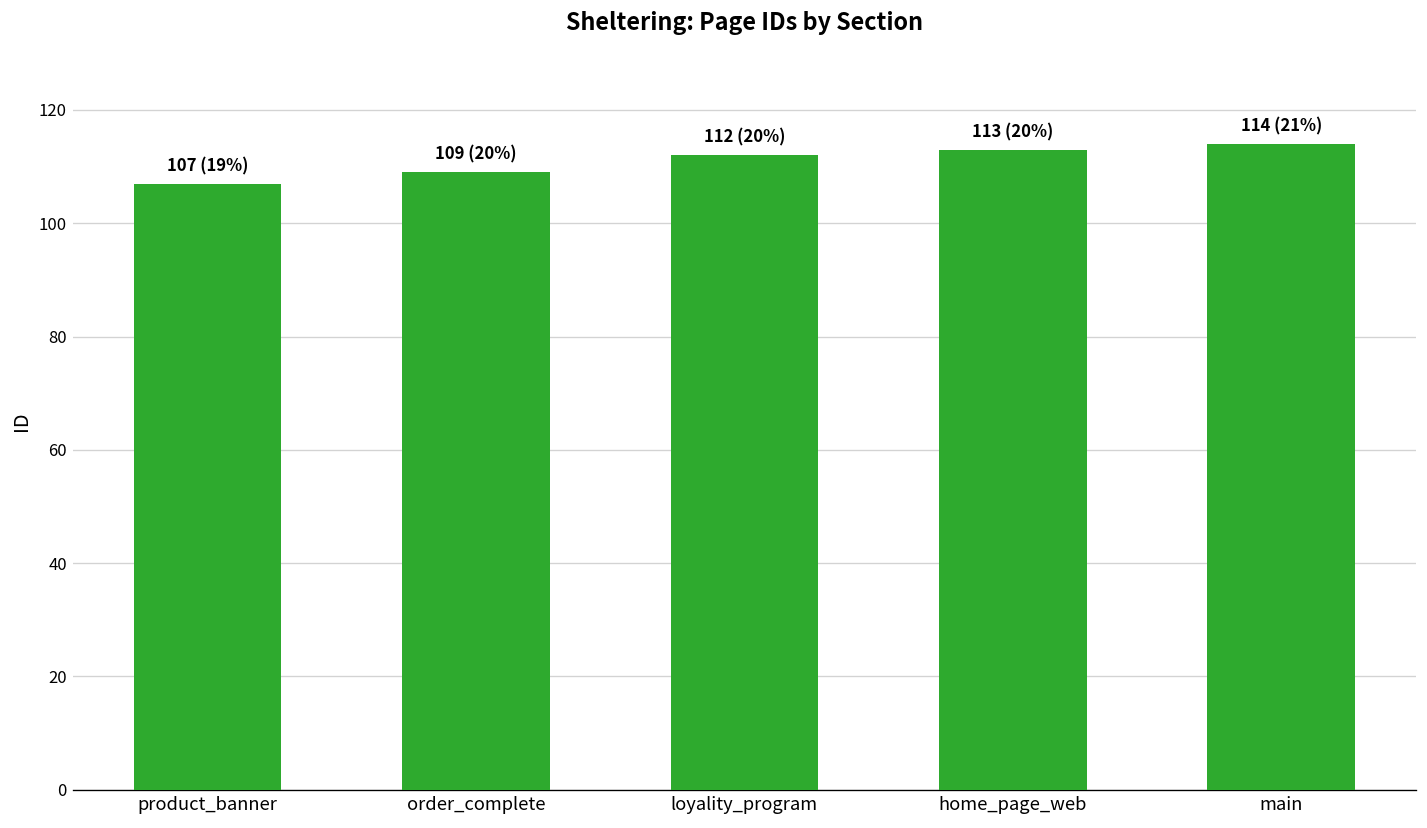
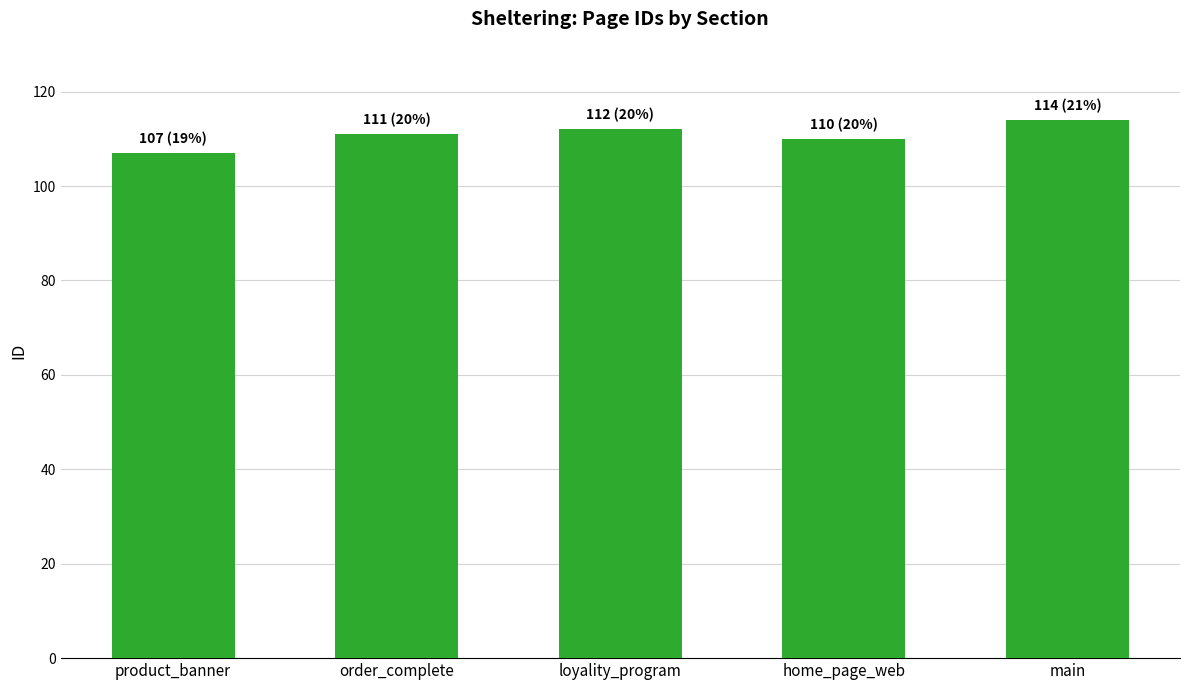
  {
    "product_banner": 107,
-   "order_complete": 109,
+   "order_complete": 111,
    "loyality_program": 112,
-   "home_page_web": 113,
+   "home_page_web": 110,
    "main": 114
  }
